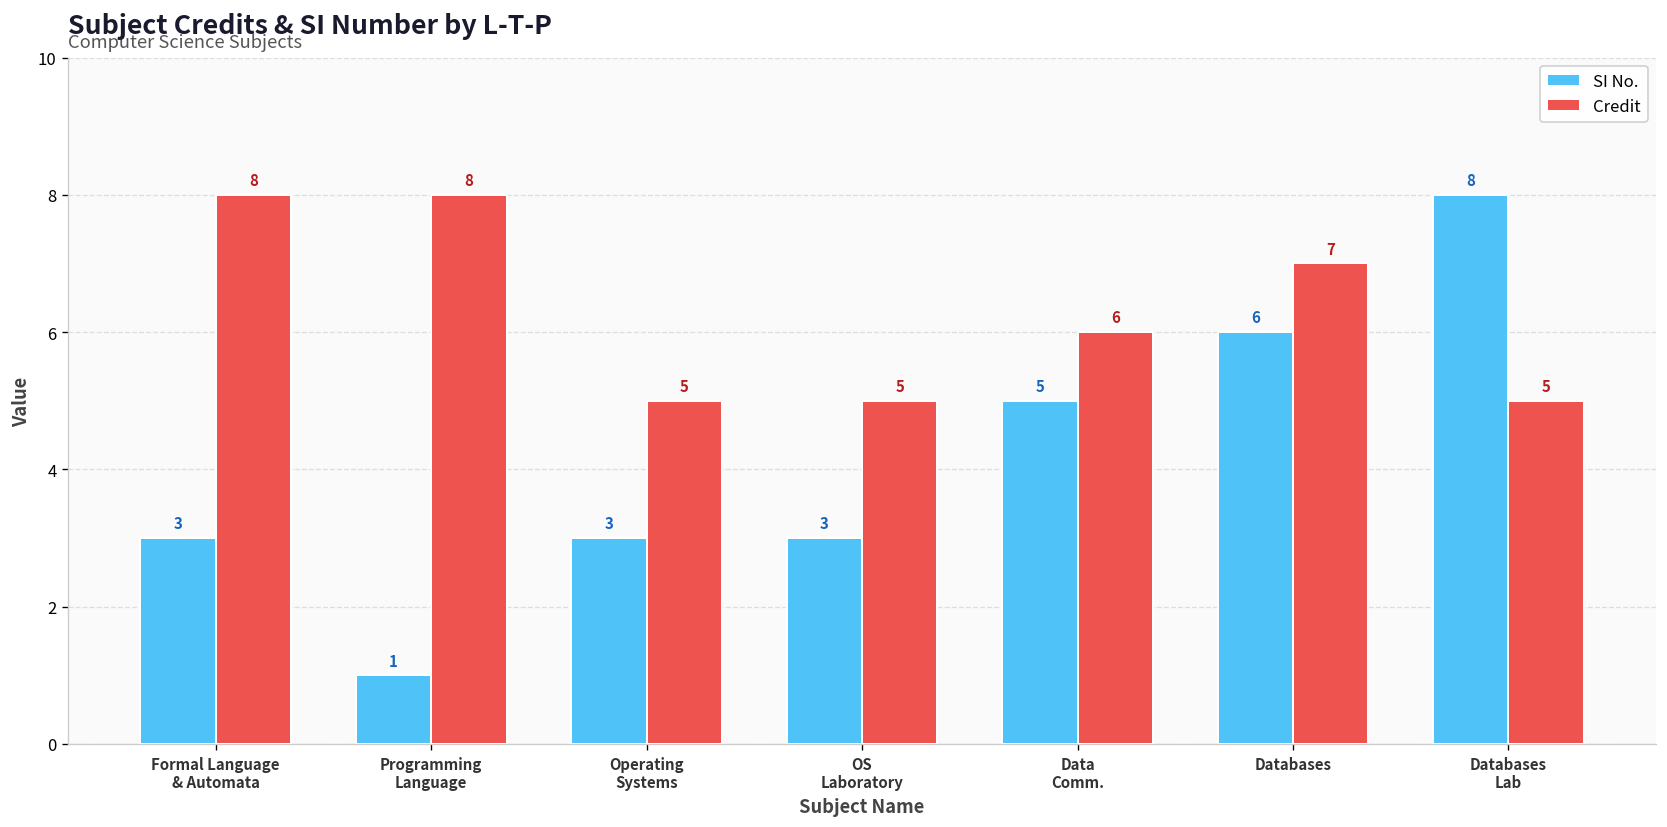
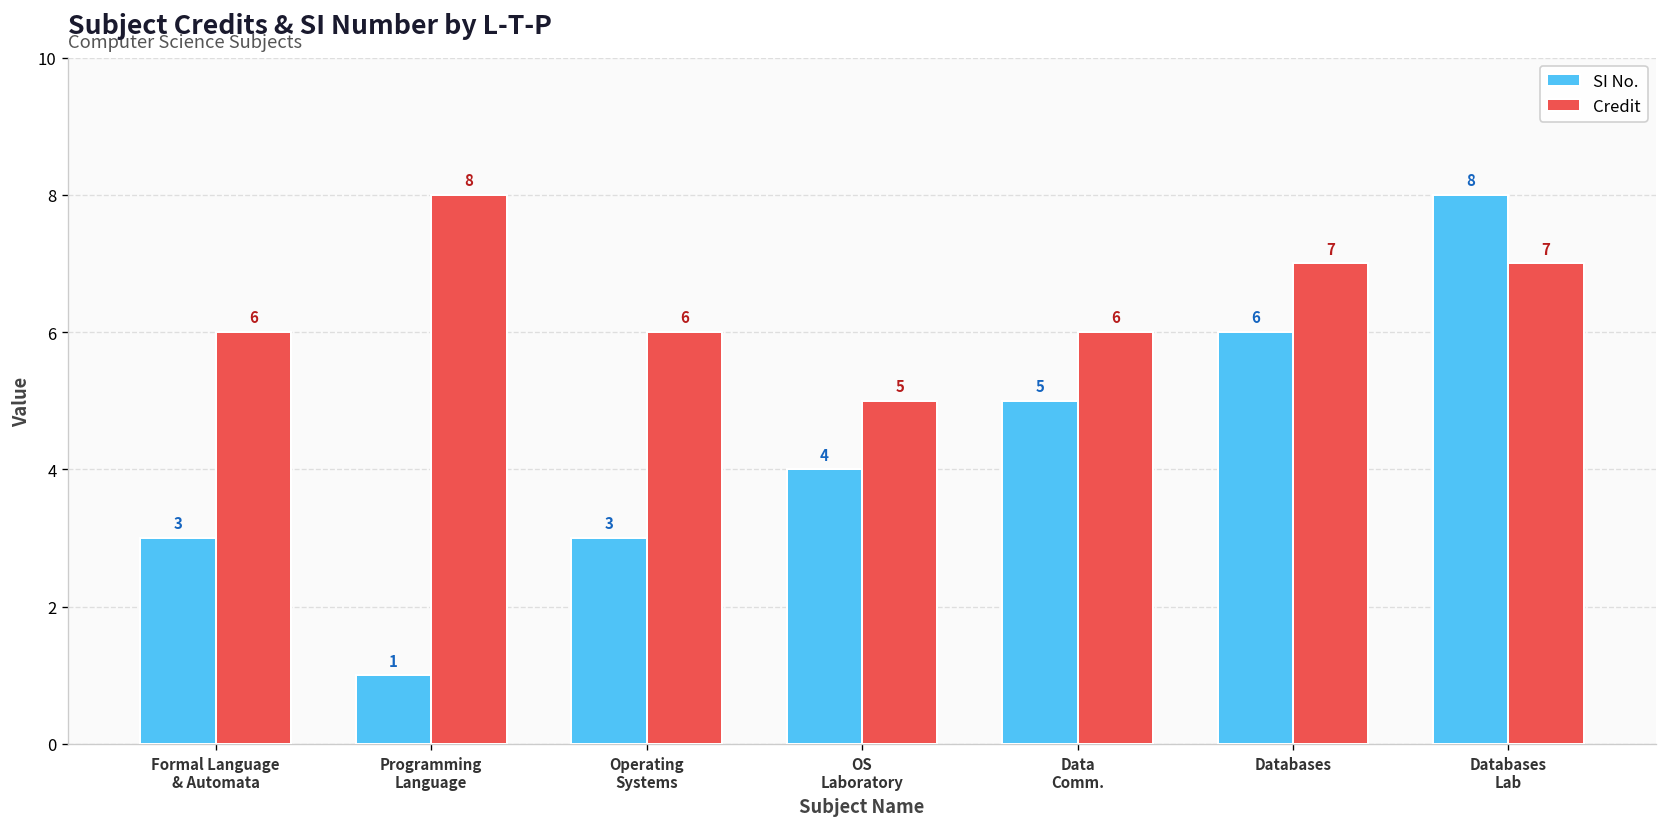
  {
    "SI No.": {
      "Formal Language & Automata": 3,
      "Programming Language": 1,
      "Operating Systems": 3,
-     "OS Laboratory": 3,
+     "OS Laboratory": 4,
      "Data Comm.": 5,
      "Databases": 6,
      "Databases Lab": 8
    },
    "Credit": {
-     "Formal Language & Automata": 8,
+     "Formal Language & Automata": 6,
      "Programming Language": 8,
-     "Operating Systems": 5,
+     "Operating Systems": 6,
      "OS Laboratory": 5,
      "Data Comm.": 6,
      "Databases": 7,
-     "Databases Lab": 5
+     "Databases Lab": 7
    }
  }
